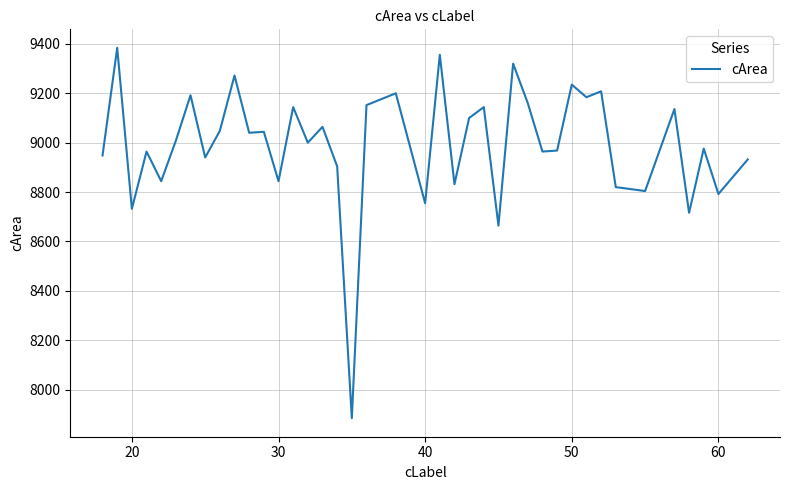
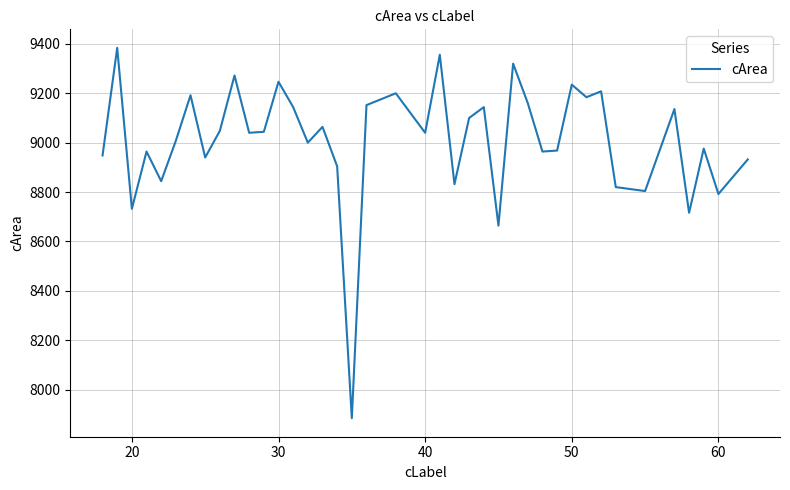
  {
    "20": 8730,
-   "30": 8840,
-   "40": 8750,
+   "30": 9250,
+   "40": 9040,
    "50": 9240,
    "60": 8790
  }
